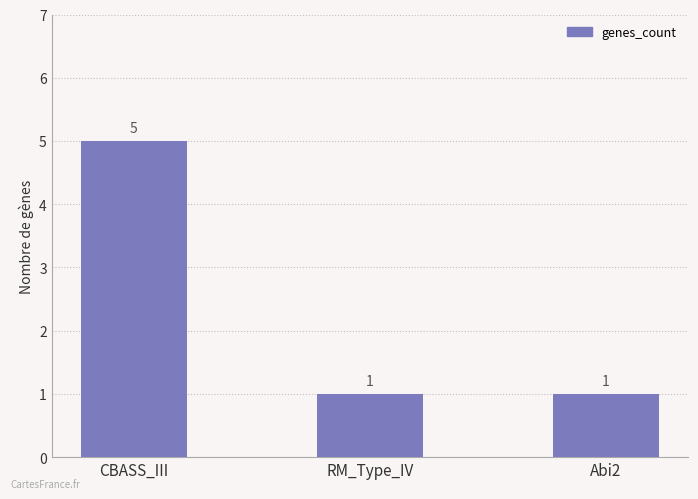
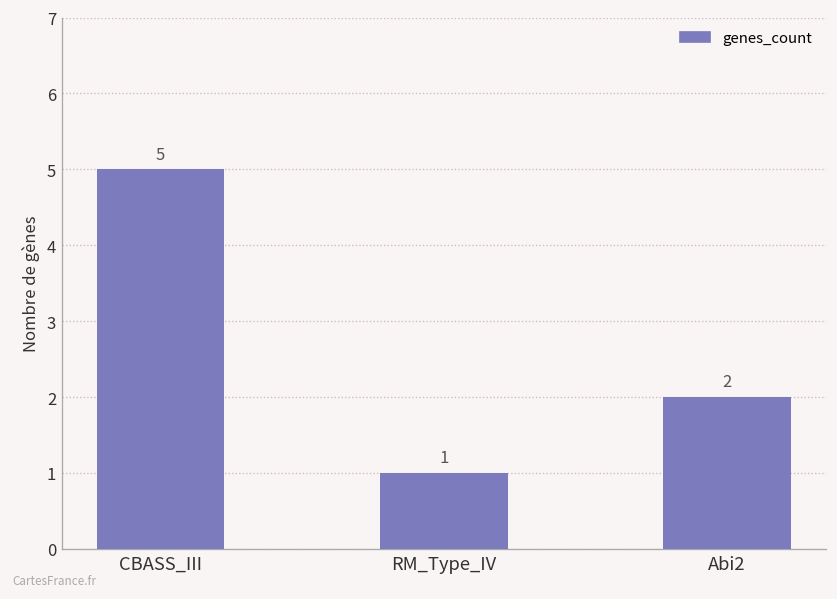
  {
    "CBASS_III": 5,
    "RM_Type_IV": 1,
-   "Abi2": 1
+   "Abi2": 2
  }
